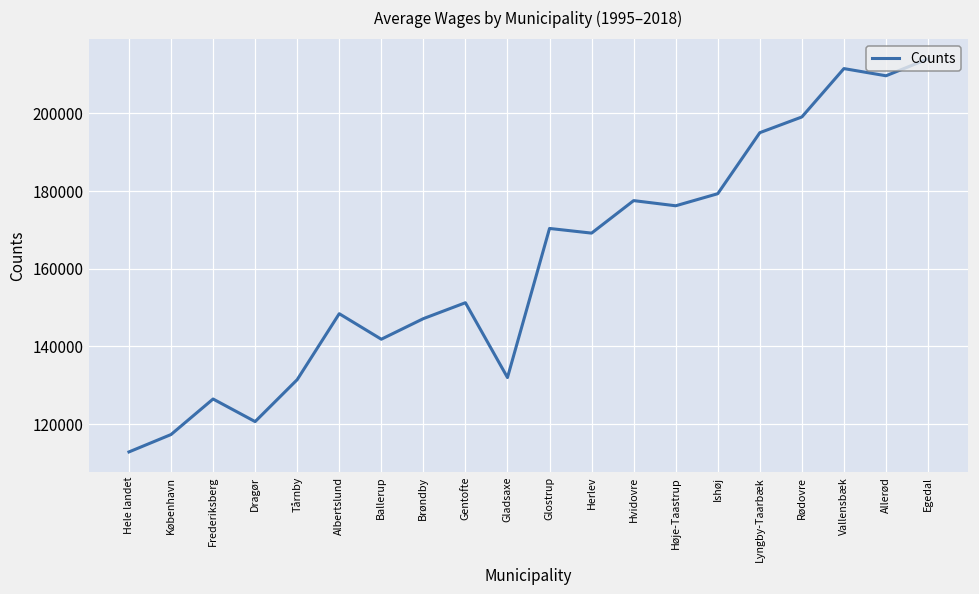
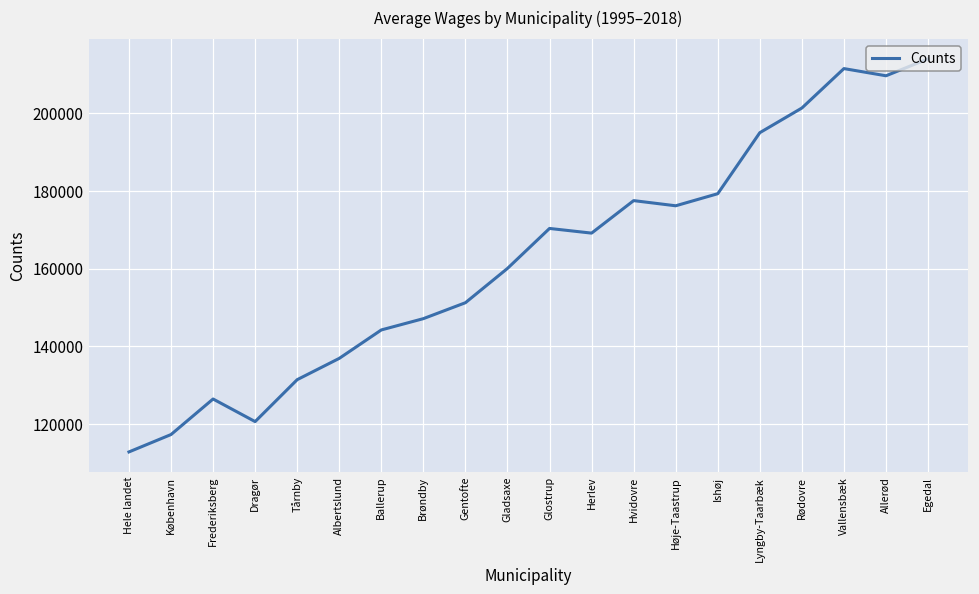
  {
    "Hele landet": 113000,
    "København": 117000,
    "Frederiksberg": 126000,
    "Dragør": 121000,
    "Tårnby": 131000,
-   "Albertslund": 148000,
-   "Ballerup": 142000,
+   "Albertslund": 137000,
+   "Ballerup": 144000,
    "Brøndby": 147000,
    "Gentofte": 151000,
-   "Gladsaxe": 132000,
+   "Gladsaxe": 160000,
    "Glostrup": 170000,
    "Herlev": 169000,
    "Hvidovre": 178000,
    "Høje-Taastrup": 176000,
    "Ishøj": 179000,
    "Lyngby-Taarbæk": 195000,
-   "Rødovre": 199000,
+   "Rødovre": 201000,
    "Vallensbæk": 212000,
    "Allerød": 210000
  }
